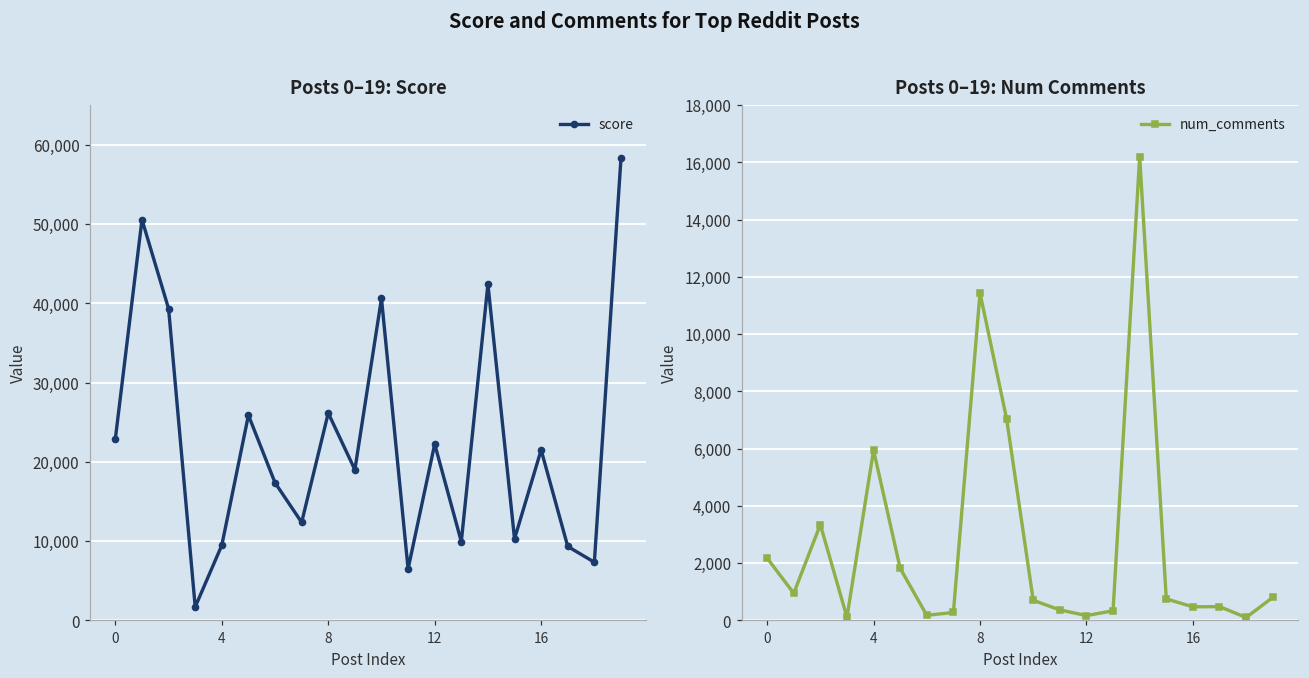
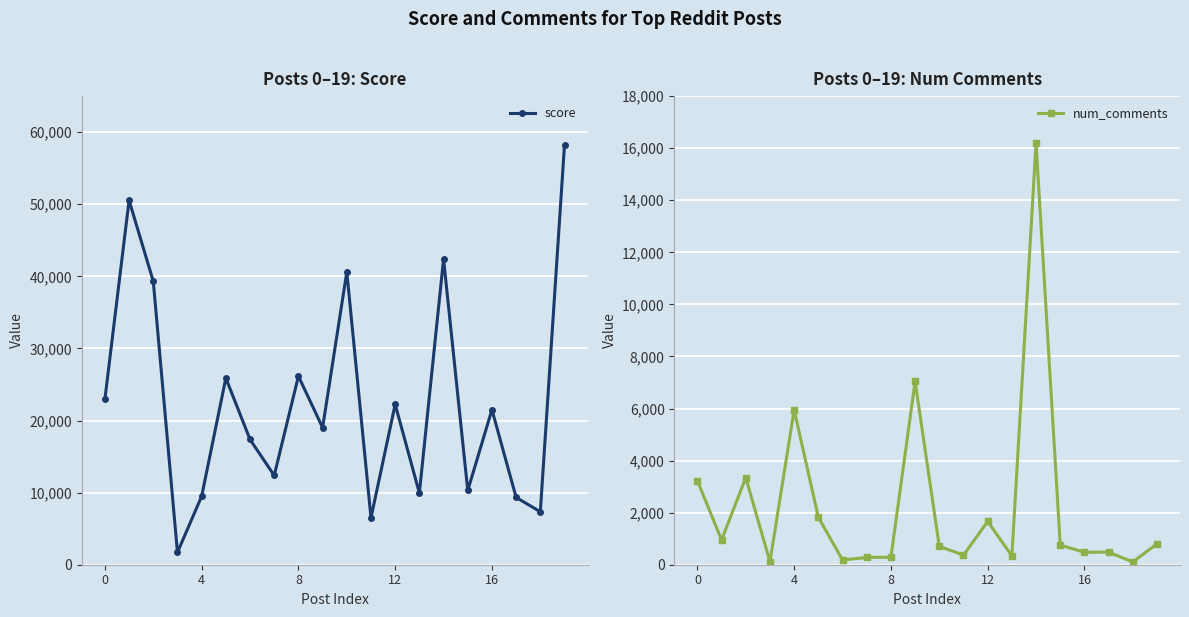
  {
    "Posts 0–19: Score": {
      "0": "23,000",
      "4": "9,000",
      "8": "26,000",
      "12": "22,000",
      "16": "22,000"
    },
    "Posts 0–19: Num Comments": {
-     "0": "2,200",
+     "0": "3,200",
      "4": "5,900",
-     "8": "11,400",
-     "12": "200",
+     "8": "300",
+     "12": "1,700",
      "16": "500"
    }
  }
